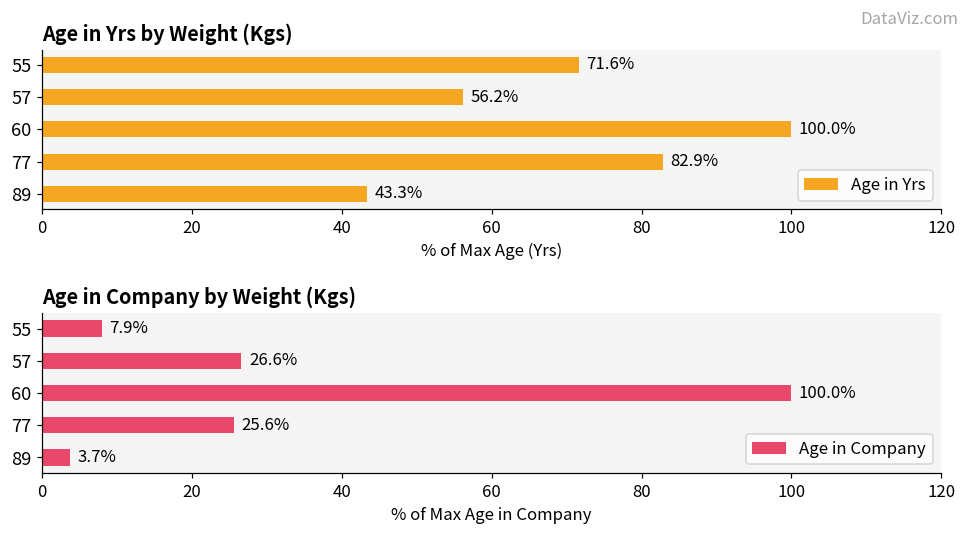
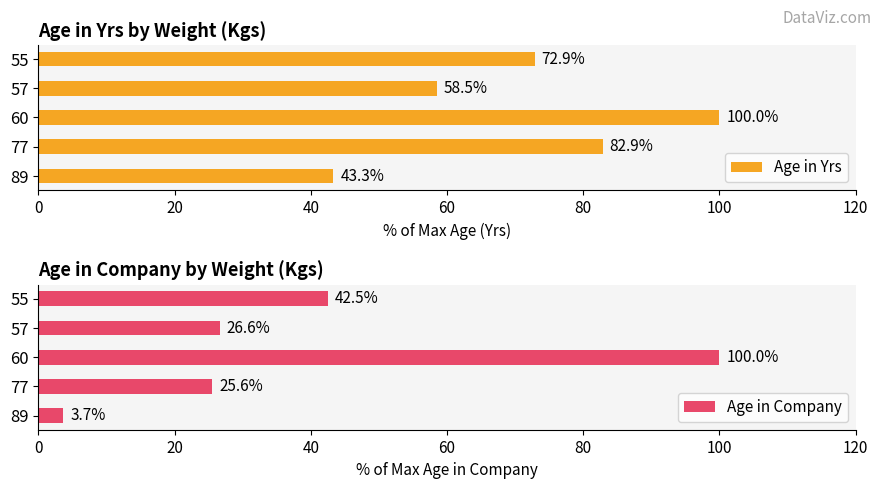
  {
    "Age in Yrs by Weight (Kgs)": {
-     "55": "71.6%",
-     "57": "56.2%",
+     "55": "72.9%",
+     "57": "58.5%",
      "60": "100.0%",
      "77": "82.9%",
      "89": "43.3%"
    },
    "Age in Company by Weight (Kgs)": {
-     "55": "7.9%",
+     "55": "42.5%",
      "57": "26.6%",
      "60": "100.0%",
      "77": "25.6%",
      "89": "3.7%"
    }
  }
